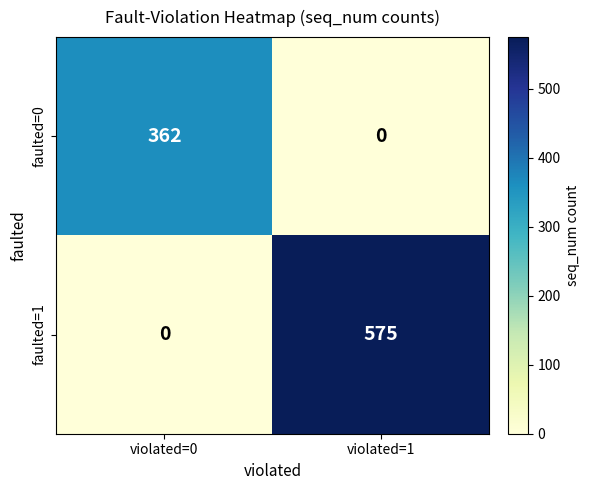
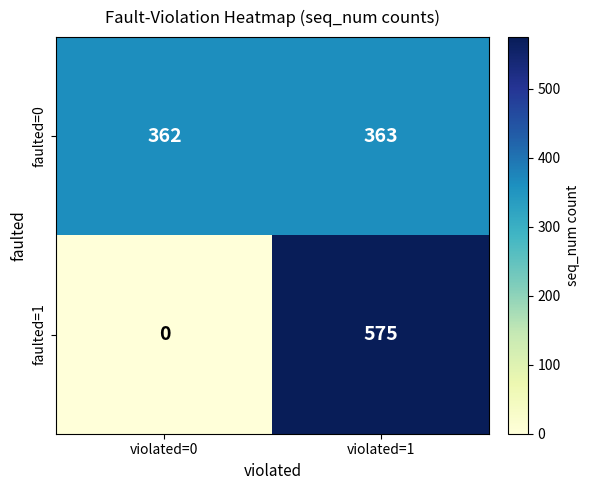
  {
    "faulted=0": {
      "violated=0": 362,
-     "violated=1": 0
+     "violated=1": 363
    },
    "faulted=1": {
      "violated=0": 0,
      "violated=1": 575
    }
  }
